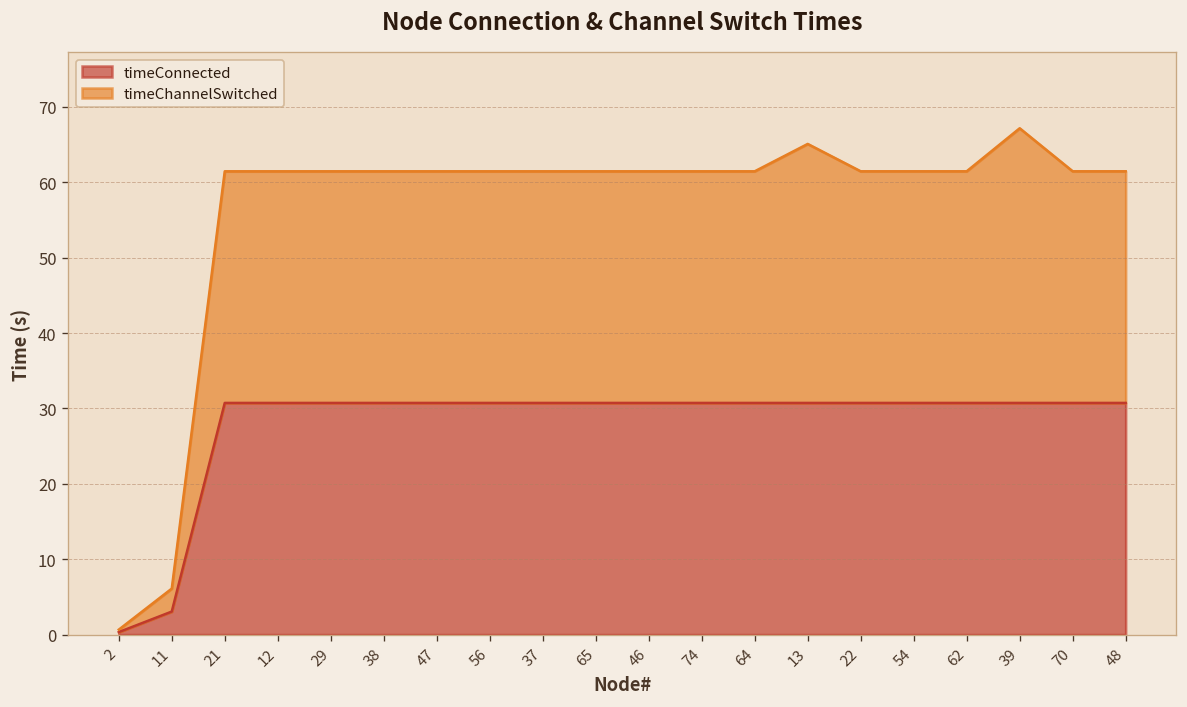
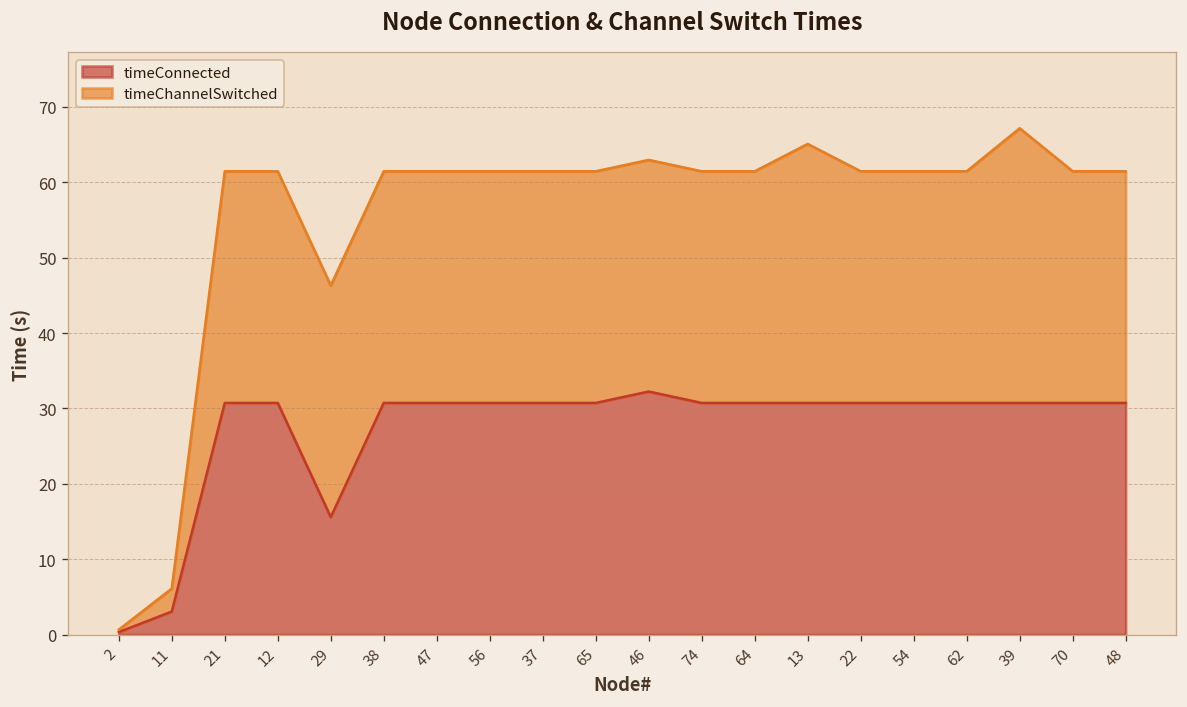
  {
    "timeConnected": {
      "11": 3,
      "21": 31,
      "12": 31,
-     "29": 31,
+     "29": 16,
      "38": 31,
      "47": 31,
      "56": 31,
      "37": 31,
      "65": 31,
-     "46": 31,
+     "46": 32,
      "74": 31,
      "64": 31,
      "13": 31,
      "22": 31,
      "54": 31,
      "62": 31,
      "39": 31,
      "70": 31,
      "48": 31
    },
    "timeChannelSwitched": {
      "11": 3,
      "21": 31,
      "12": 31,
      "29": 31,
      "38": 31,
      "47": 31,
      "56": 31,
      "37": 31,
      "65": 31,
      "46": 31,
      "74": 31,
      "64": 31,
      "13": 34,
      "22": 31,
      "54": 31,
      "62": 31,
      "39": 36,
      "70": 31,
      "48": 31
    }
  }
